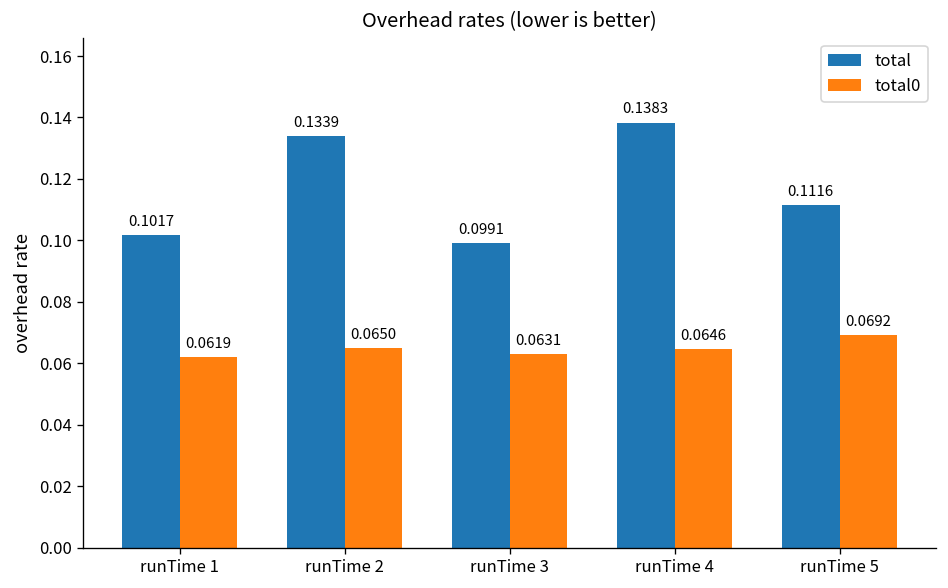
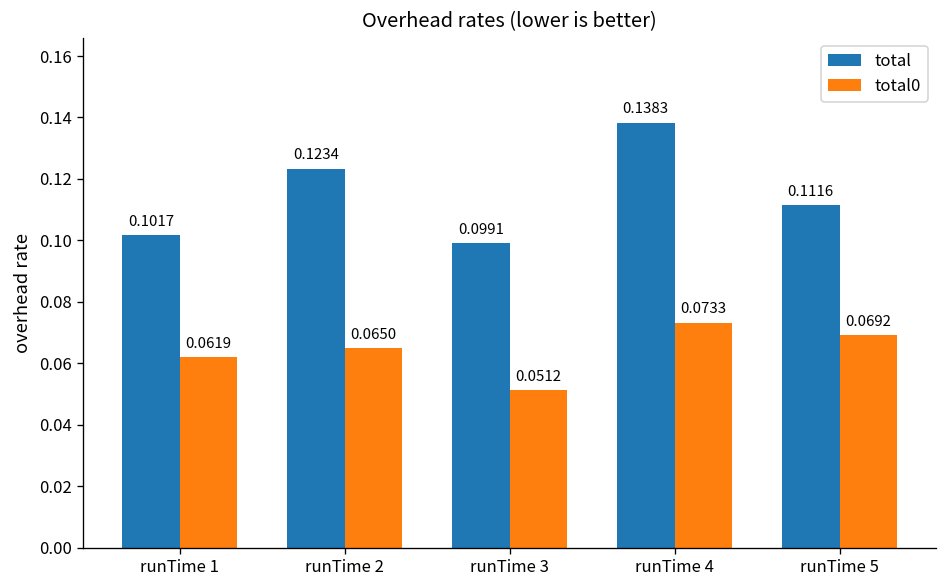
  {
    "total": {
      "runTime 1": 0.1017,
-     "runTime 2": 0.1339,
+     "runTime 2": 0.1234,
      "runTime 3": 0.0991,
      "runTime 4": 0.1383,
      "runTime 5": 0.1116
    },
    "total0": {
      "runTime 1": 0.0619,
      "runTime 2": 0.0650,
-     "runTime 3": 0.0631,
-     "runTime 4": 0.0646,
+     "runTime 3": 0.0512,
+     "runTime 4": 0.0733,
      "runTime 5": 0.0692
    }
  }
